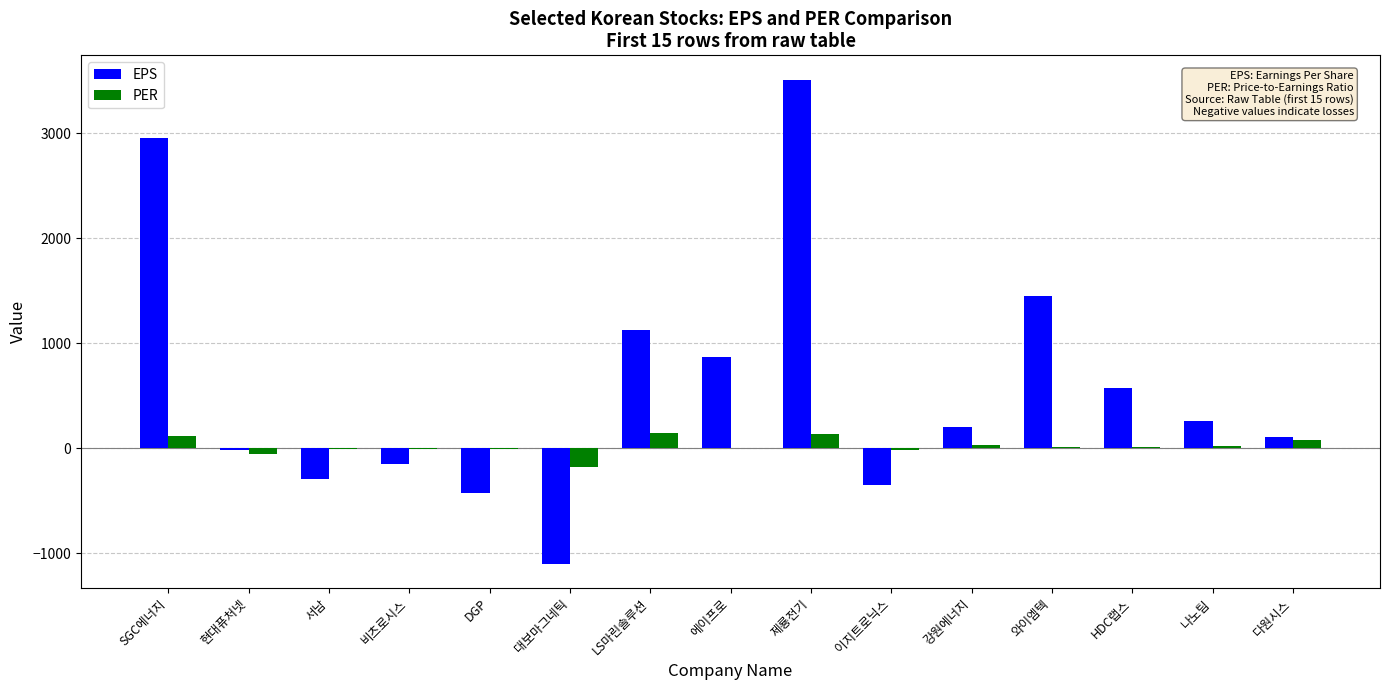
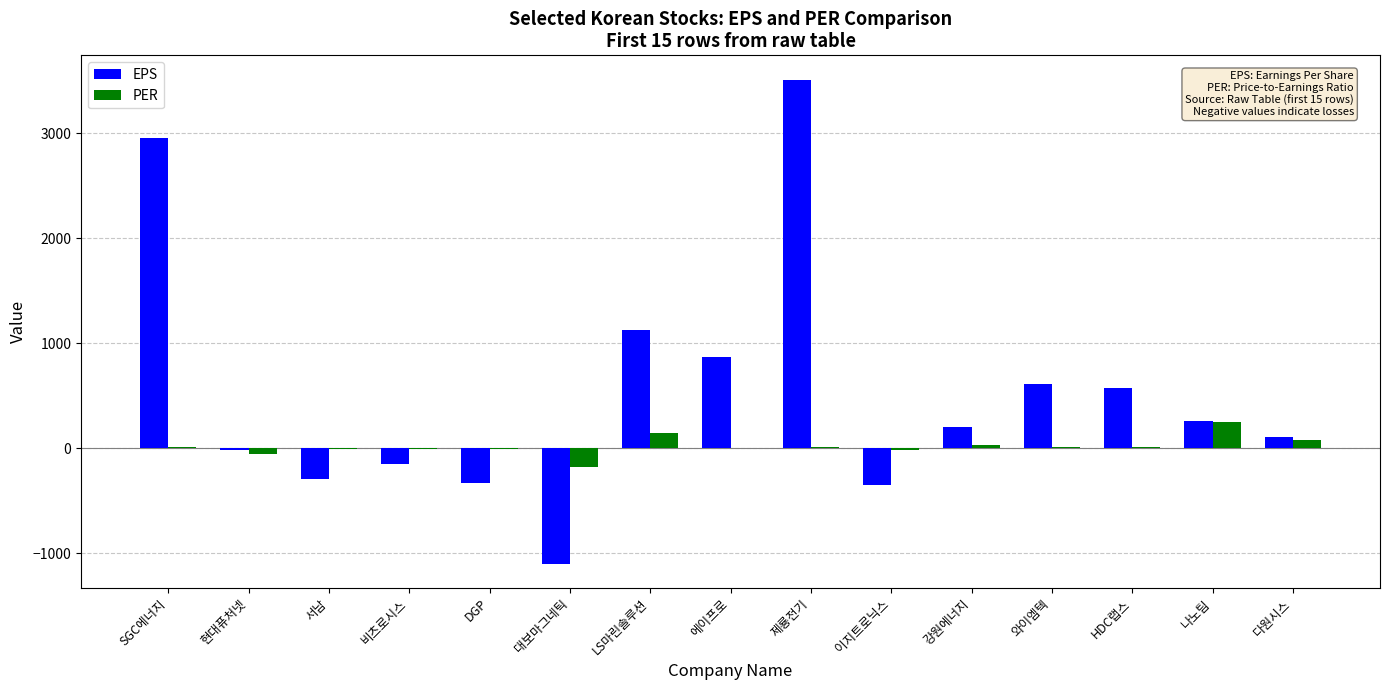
  {
    "EPS": {
      "SGC에너지": 2950,
      "서남": -290,
      "비츠로시스": -150,
-     "DGP": -430,
+     "DGP": -330,
      "대보마그네틱": -1100,
      "LS마린솔루션": 1130,
      "에이프로": 870,
      "제룡전기": 3510,
      "이지트로닉스": -350,
      "강원에너지": 200,
-     "와이엠텍": 1450,
+     "와이엠텍": 610,
      "HDC랩스": 570,
      "나노팀": 260,
      "다원시스": 110
    },
    "PER": {
-     "SGC에너지": 110,
+     "SGC에너지": 10,
      "현대퓨처넷": -50,
      "대보마그네틱": -170,
      "LS마린솔루션": 150,
-     "제룡전기": 140,
+     "제룡전기": 10,
      "강원에너지": 30,
-     "나노팀": 20,
+     "나노팀": 250,
      "다원시스": 80
    }
  }
